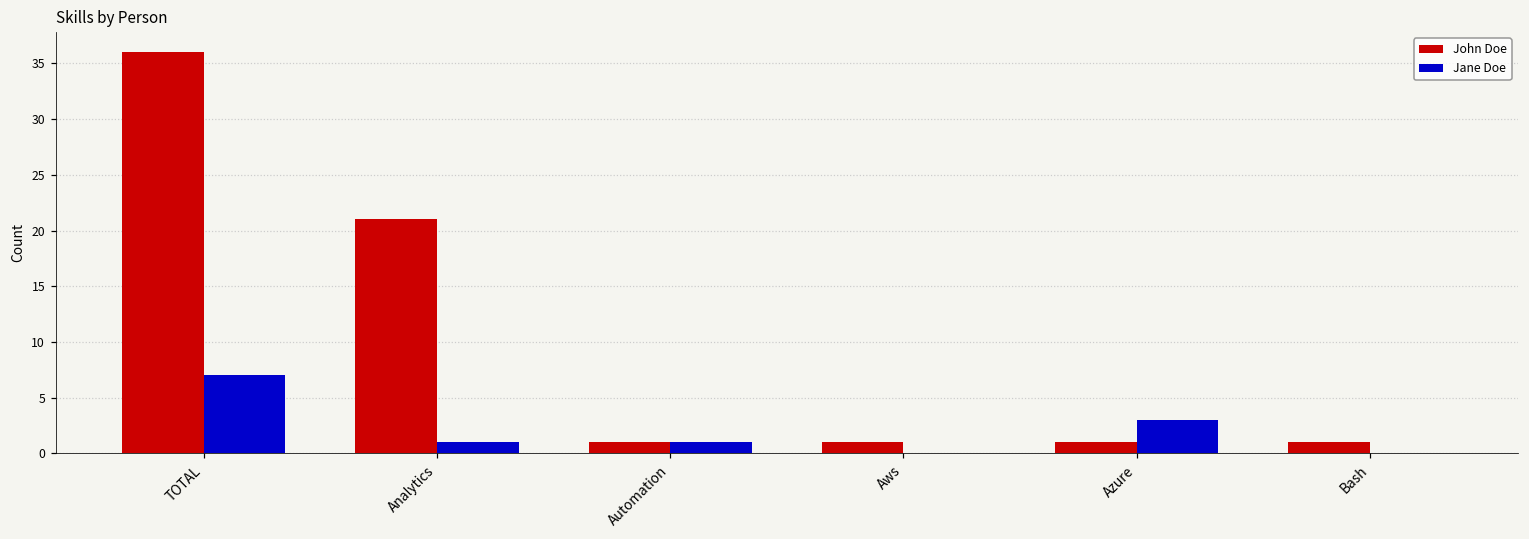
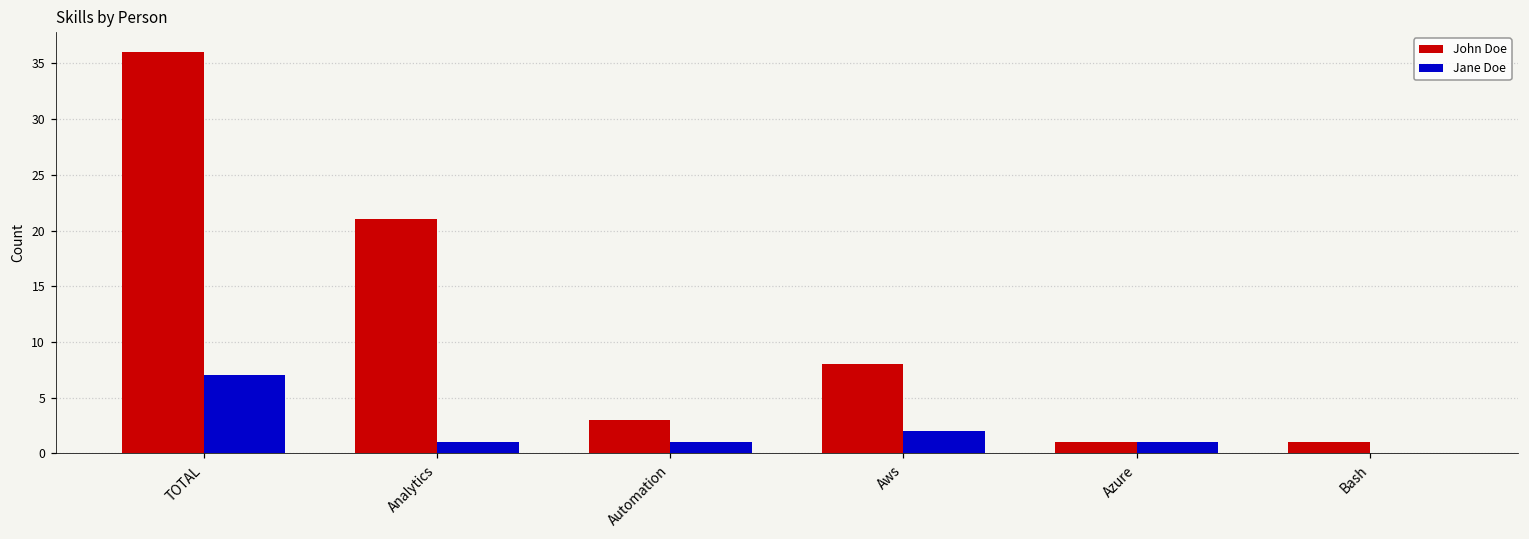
  {
    "John Doe": {
      "TOTAL": 36,
      "Analytics": 21,
-     "Automation": 1,
-     "Aws": 1,
+     "Automation": 3,
+     "Aws": 8,
      "Azure": 1,
      "Bash": 1
    },
    "Jane Doe": {
      "TOTAL": 7,
      "Analytics": 1,
      "Automation": 1,
-     "Aws": 0,
-     "Azure": 3,
+     "Aws": 2,
+     "Azure": 1,
      "Bash": 0
    }
  }
